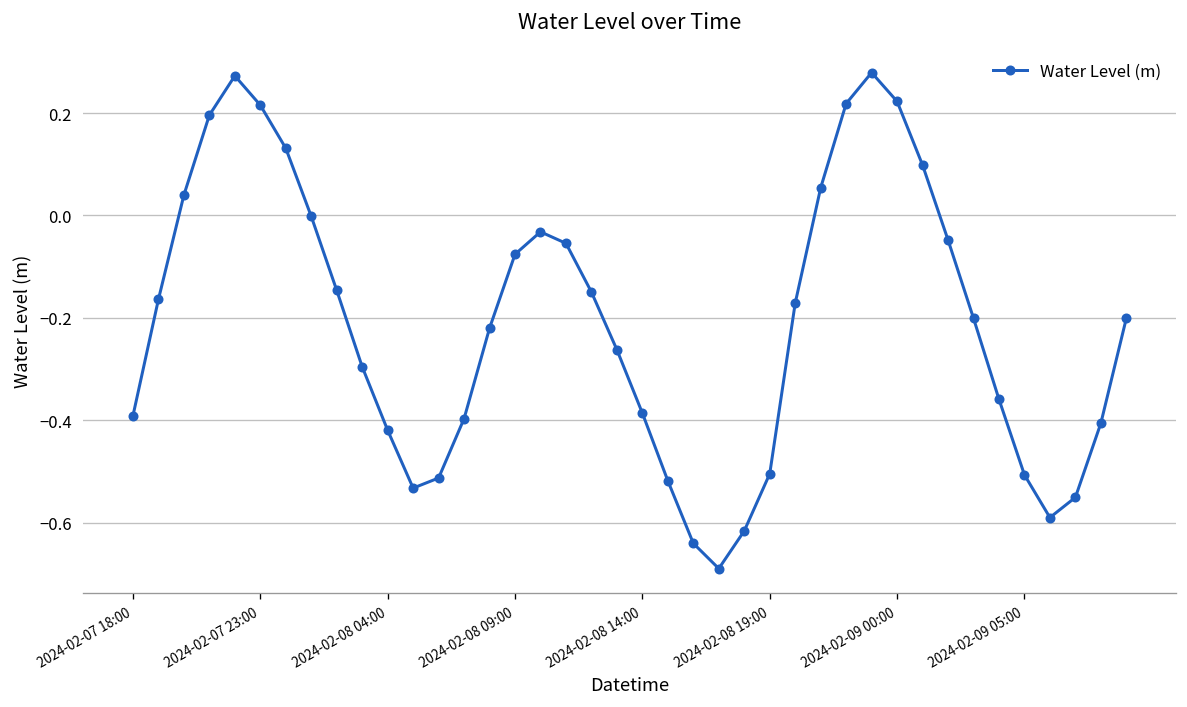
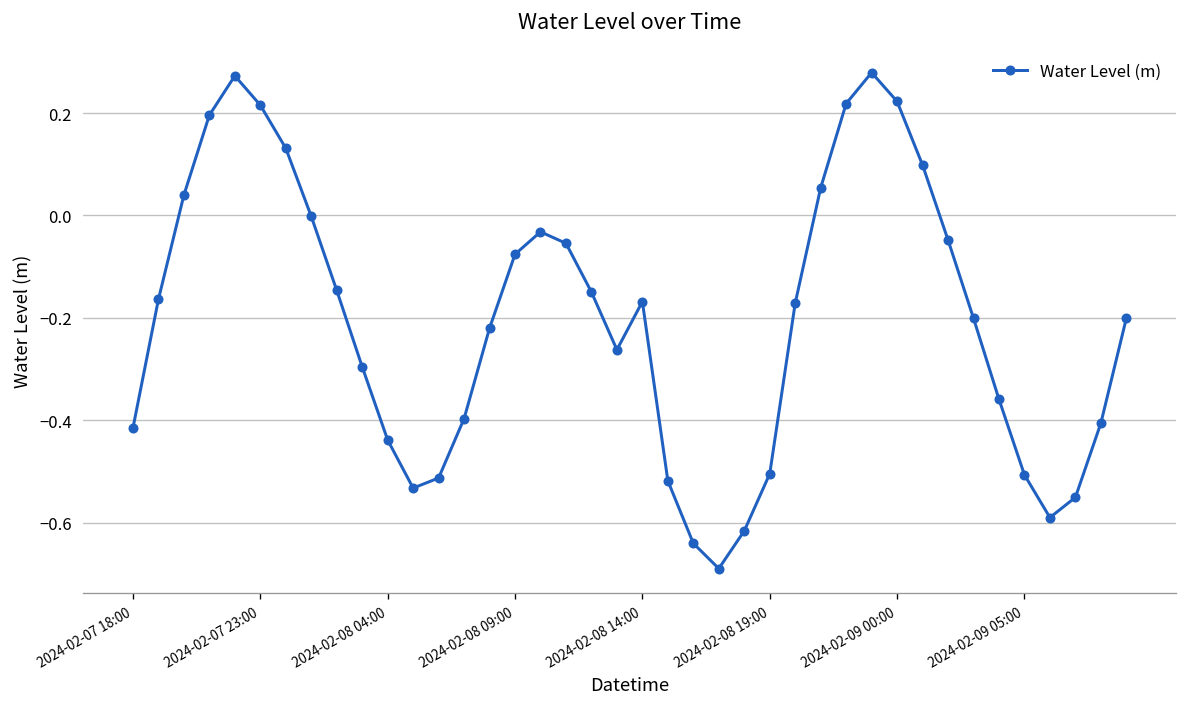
  {
-   "2024-02-07 18:00": -0.39,
+   "2024-02-07 18:00": -0.41,
    "2024-02-07 23:00": 0.22,
-   "2024-02-08 04:00": -0.42,
+   "2024-02-08 04:00": -0.44,
    "2024-02-08 09:00": -0.08,
-   "2024-02-08 14:00": -0.39,
+   "2024-02-08 14:00": -0.17,
    "2024-02-08 19:00": -0.50,
    "2024-02-09 00:00": 0.22,
    "2024-02-09 05:00": -0.51
  }
